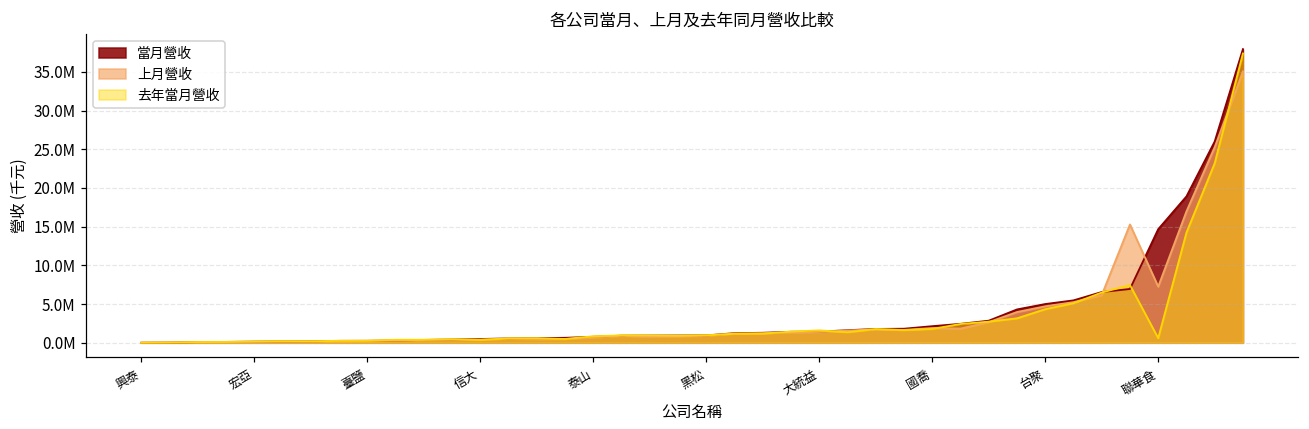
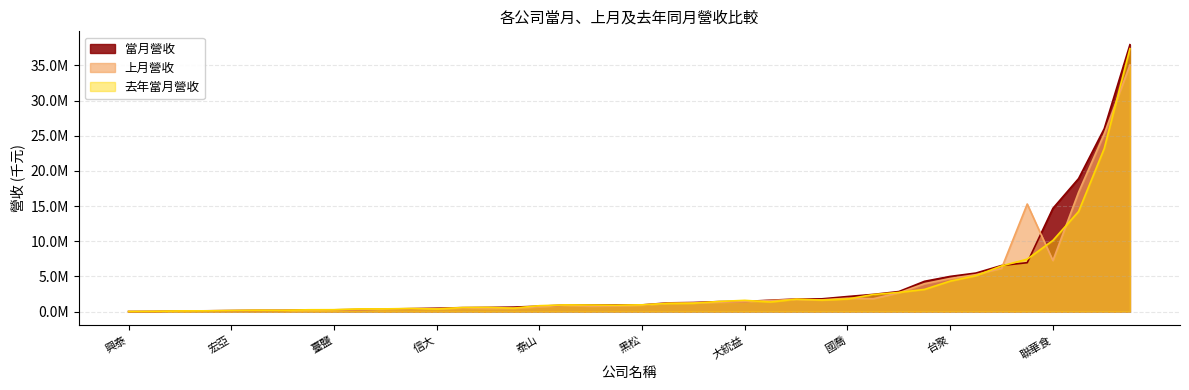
  {
    "當月營收": {
      "聯華食": 15000000
    },
    "上月營收": {
      "聯華食": 7000000
    },
    "去年當月營收": {
-     "聯華食": 1000000
+     "聯華食": 10000000
    }
  }
